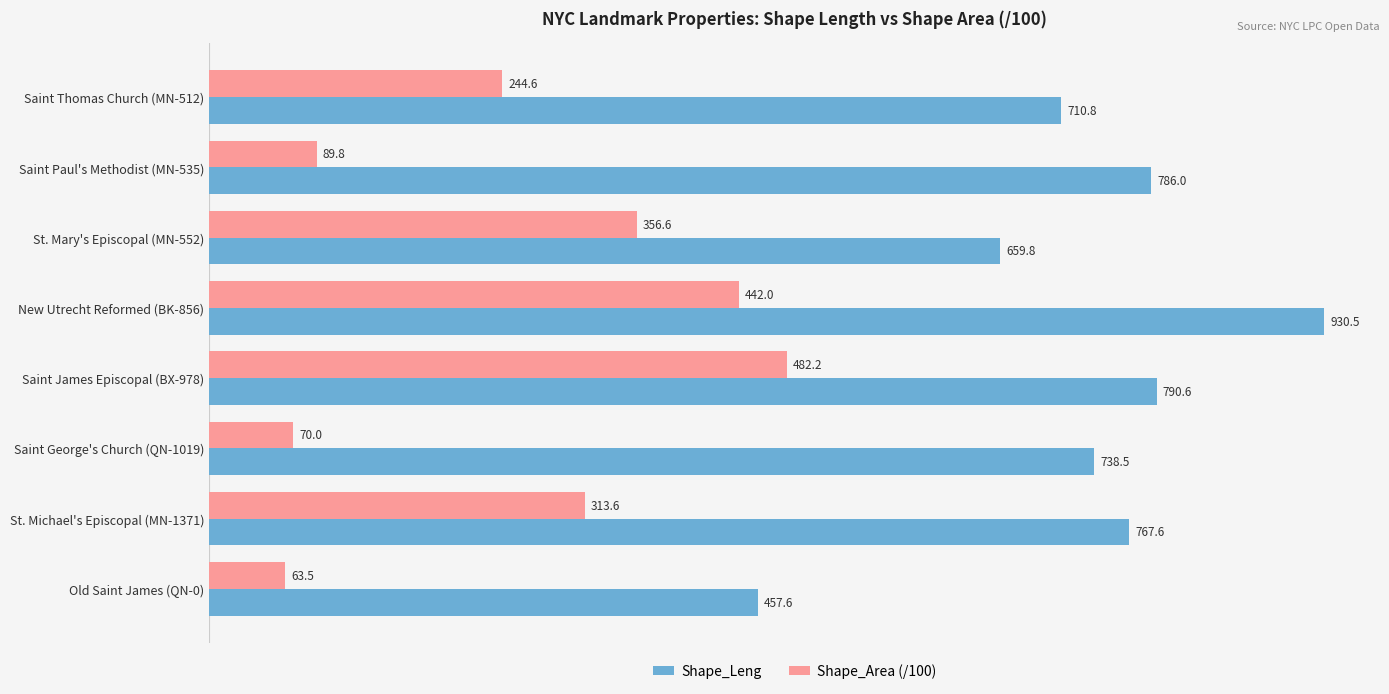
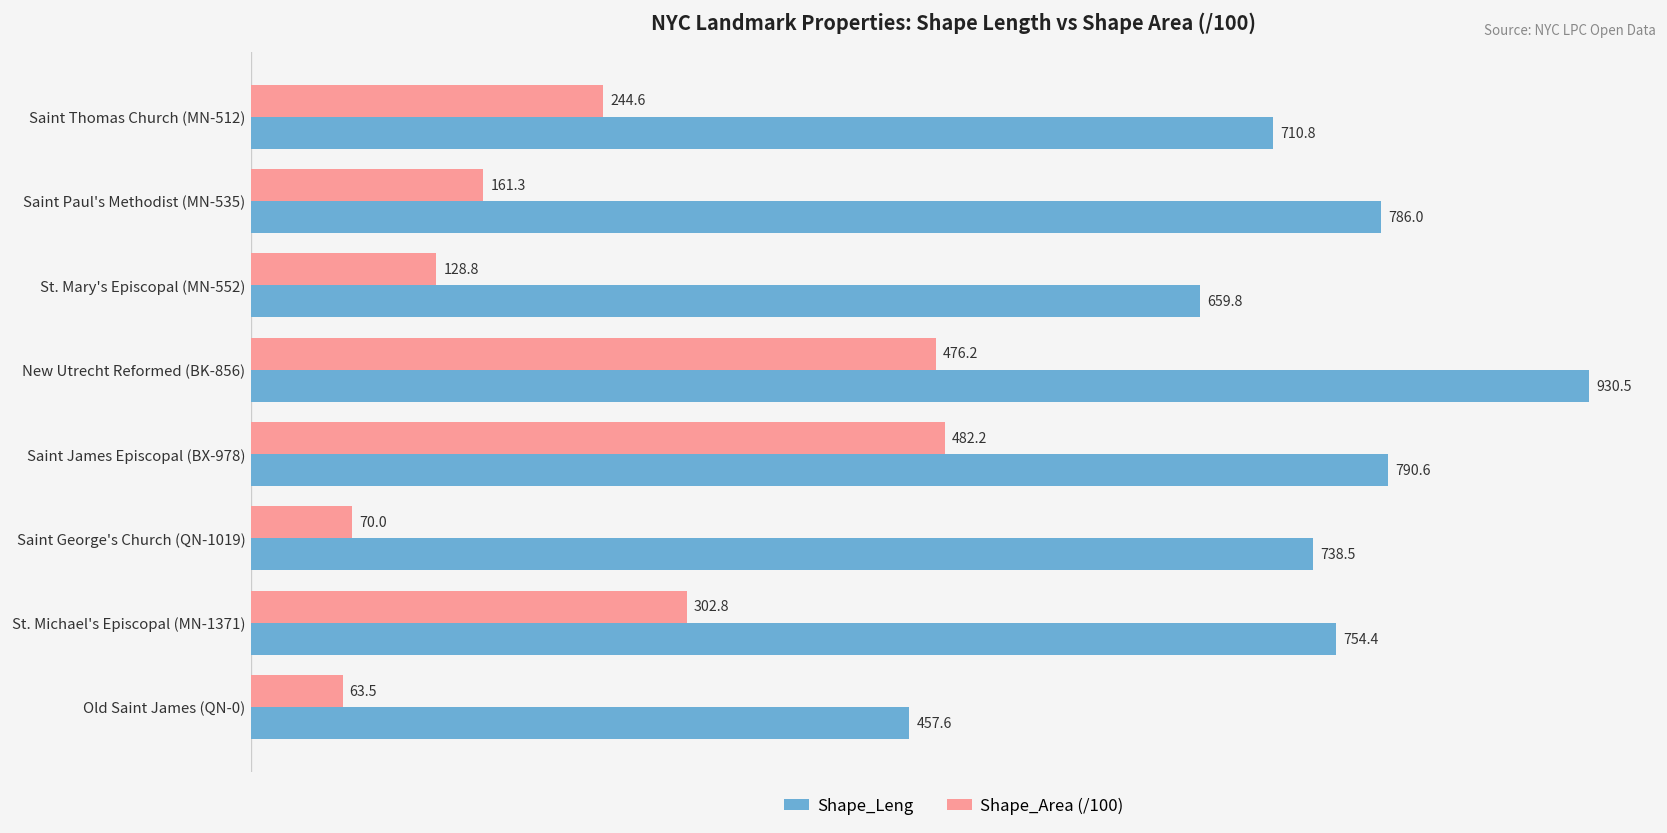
  {
    "Shape_Leng": {
      "Saint Thomas Church (MN-512)": 710.8,
      "Saint Paul's Methodist (MN-535)": 786.0,
      "St. Mary's Episcopal (MN-552)": 659.8,
      "New Utrecht Reformed (BK-856)": 930.5,
      "Saint James Episcopal (BX-978)": 790.6,
      "Saint George's Church (QN-1019)": 738.5,
-     "St. Michael's Episcopal (MN-1371)": 767.6,
+     "St. Michael's Episcopal (MN-1371)": 754.4,
      "Old Saint James (QN-0)": 457.6
    },
    "Shape_Area (/100)": {
      "Saint Thomas Church (MN-512)": 244.6,
-     "Saint Paul's Methodist (MN-535)": 89.8,
-     "St. Mary's Episcopal (MN-552)": 356.6,
-     "New Utrecht Reformed (BK-856)": 442.0,
+     "Saint Paul's Methodist (MN-535)": 161.3,
+     "St. Mary's Episcopal (MN-552)": 128.8,
+     "New Utrecht Reformed (BK-856)": 476.2,
      "Saint James Episcopal (BX-978)": 482.2,
      "Saint George's Church (QN-1019)": 70.0,
-     "St. Michael's Episcopal (MN-1371)": 313.6,
+     "St. Michael's Episcopal (MN-1371)": 302.8,
      "Old Saint James (QN-0)": 63.5
    }
  }
